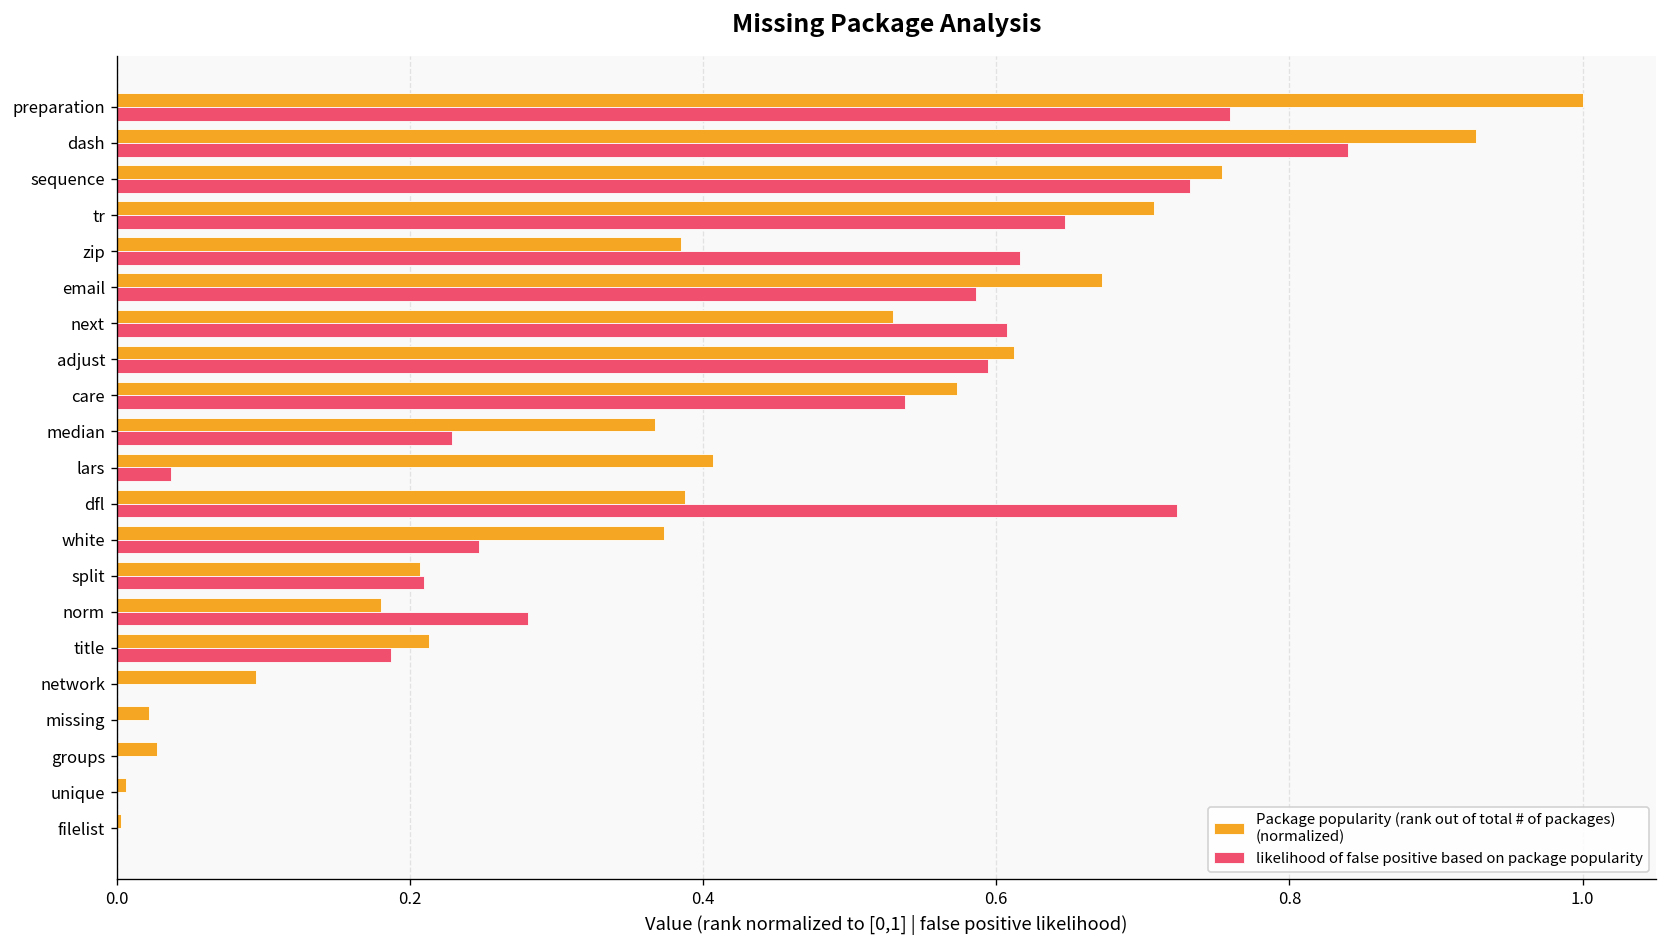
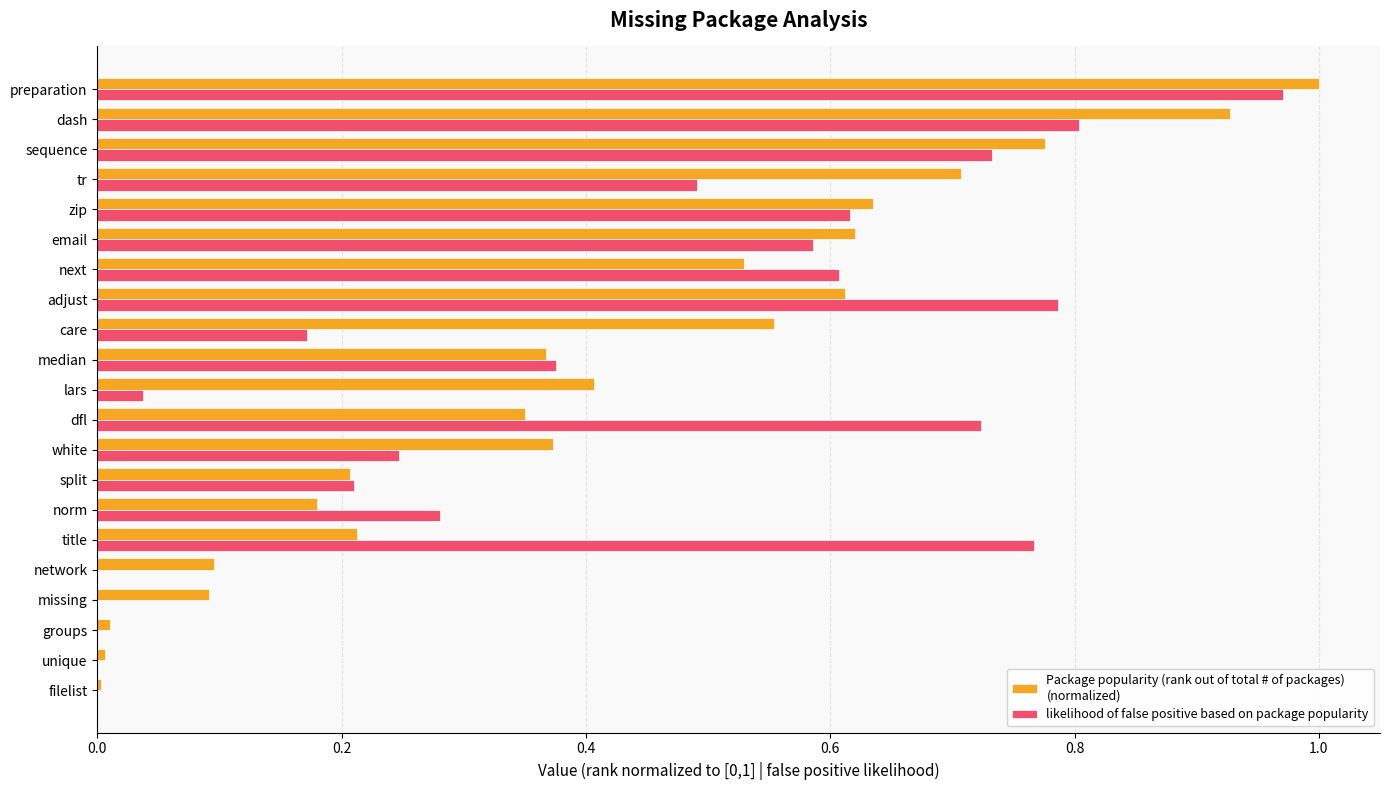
  {
    "Package popularity (rank out of total # of packages) (normalized)": {
      "preparation": 1.000,
      "dash": 0.927,
-     "sequence": 0.754,
+     "sequence": 0.776,
      "tr": 0.707,
-     "zip": 0.385,
-     "email": 0.672,
+     "zip": 0.635,
+     "email": 0.621,
      "next": 0.529,
      "adjust": 0.612,
-     "care": 0.573,
+     "care": 0.554,
      "median": 0.367,
      "lars": 0.407,
-     "dfl": 0.388,
+     "dfl": 0.350,
      "white": 0.373,
      "split": 0.207,
      "norm": 0.180,
      "title": 0.213,
      "network": 0.095,
-     "missing": 0.022,
-     "groups": 0.028,
+     "missing": 0.091,
+     "groups": 0.011,
      "unique": 0.006,
      "filelist": 0.003
    },
    "likelihood of false positive based on package popularity": {
-     "preparation": 0.760,
-     "dash": 0.840,
+     "preparation": 0.971,
+     "dash": 0.804,
      "sequence": 0.732,
-     "tr": 0.647,
+     "tr": 0.491,
      "zip": 0.616,
      "email": 0.586,
      "next": 0.607,
-     "adjust": 0.594,
-     "care": 0.537,
-     "median": 0.229,
+     "adjust": 0.786,
+     "care": 0.172,
+     "median": 0.376,
      "lars": 0.037,
      "dfl": 0.723,
      "white": 0.247,
      "split": 0.210,
      "norm": 0.280,
-     "title": 0.187,
+     "title": 0.767,
      "network": 0.000,
      "missing": 0.000,
      "groups": 0.000,
      "unique": 0.000,
      "filelist": 0.000
    }
  }
